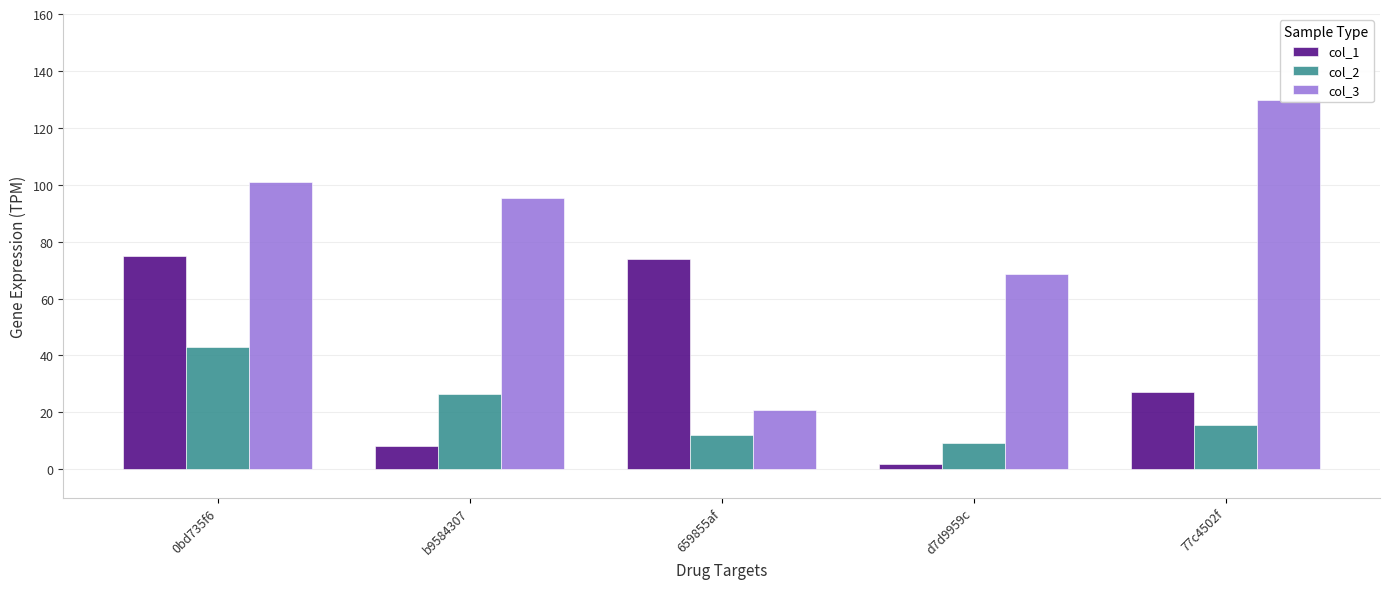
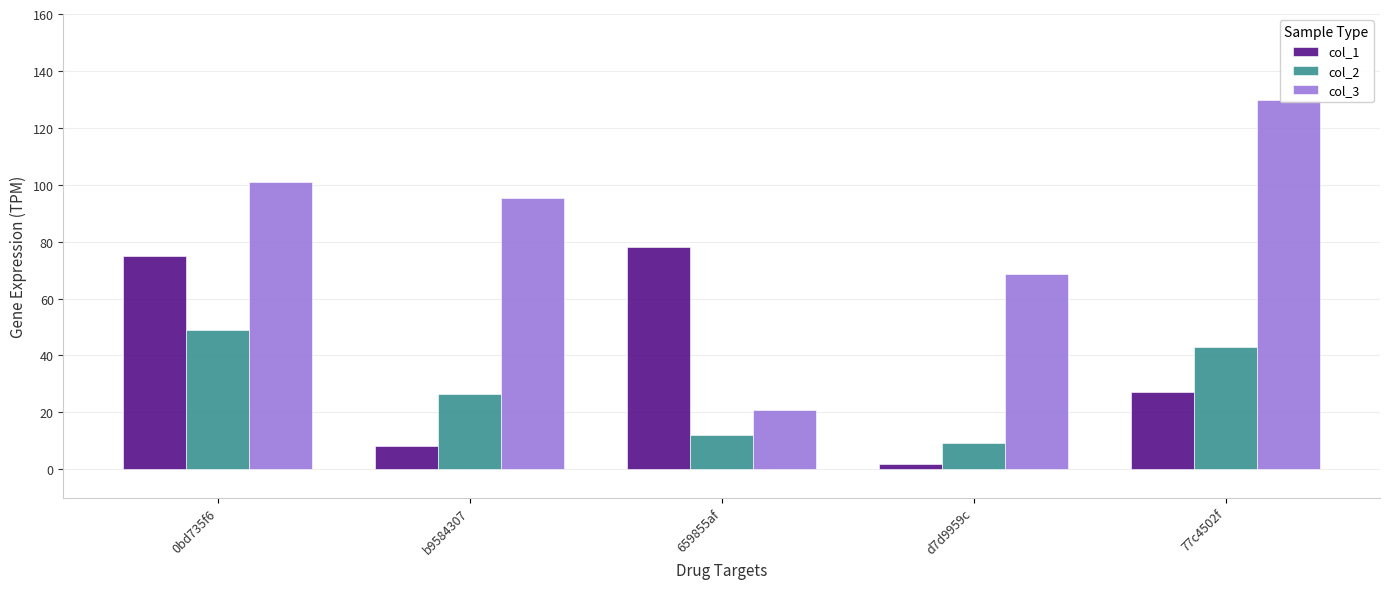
  {
    "col_1": {
      "0bd735f6": 75,
      "b9584307": 8,
-     "659855af": 74,
+     "659855af": 78,
      "d7d9959c": 2,
      "77c4502f": 27
    },
    "col_2": {
-     "0bd735f6": 43,
+     "0bd735f6": 49,
      "b9584307": 26,
      "659855af": 12,
      "d7d9959c": 9,
-     "77c4502f": 16
+     "77c4502f": 43
    },
    "col_3": {
      "0bd735f6": 101,
      "b9584307": 95,
      "659855af": 21,
      "d7d9959c": 68
    }
  }
